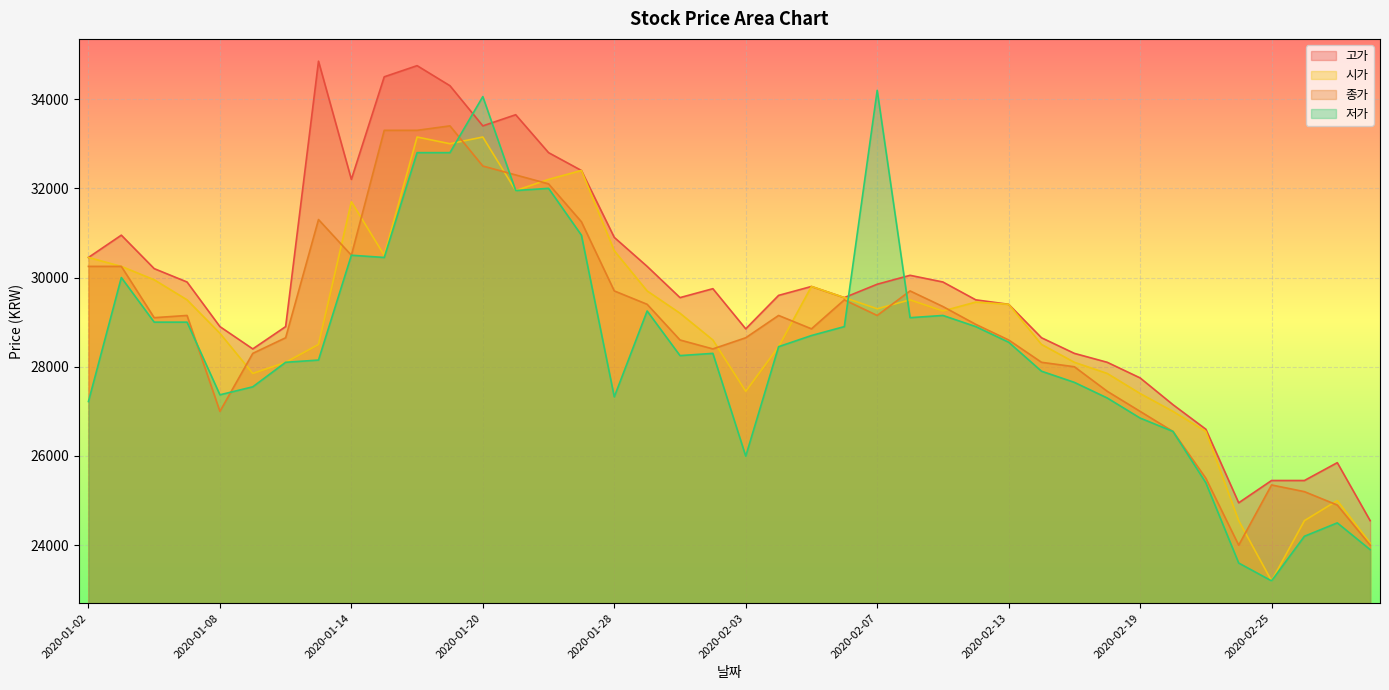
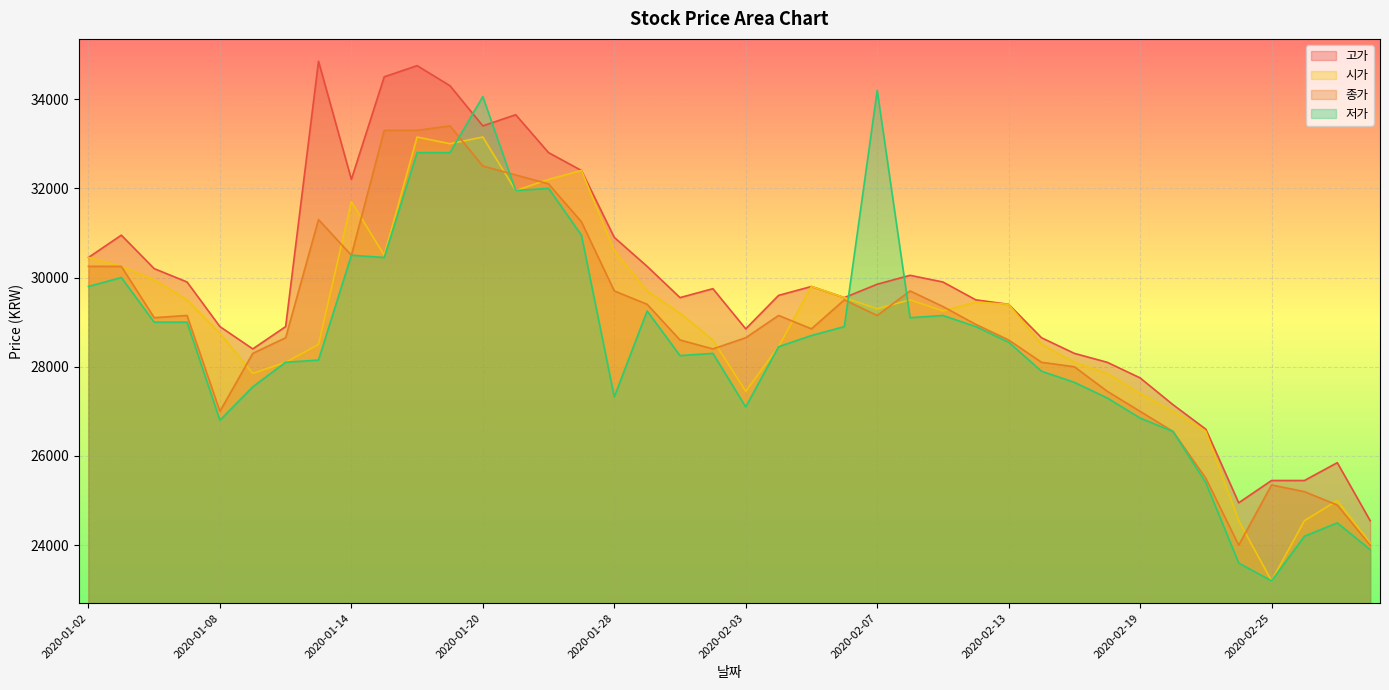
  {
    "저가": {
-     "2020-01-02": 27200,
-     "2020-01-08": 27400,
+     "2020-01-02": 29800,
+     "2020-01-08": 26800,
      "2020-01-20": 34100,
      "2020-01-28": 27300,
-     "2020-02-03": 26000,
+     "2020-02-03": 27100,
      "2020-02-07": 34200,
      "2020-02-19": 26900
    }
  }
